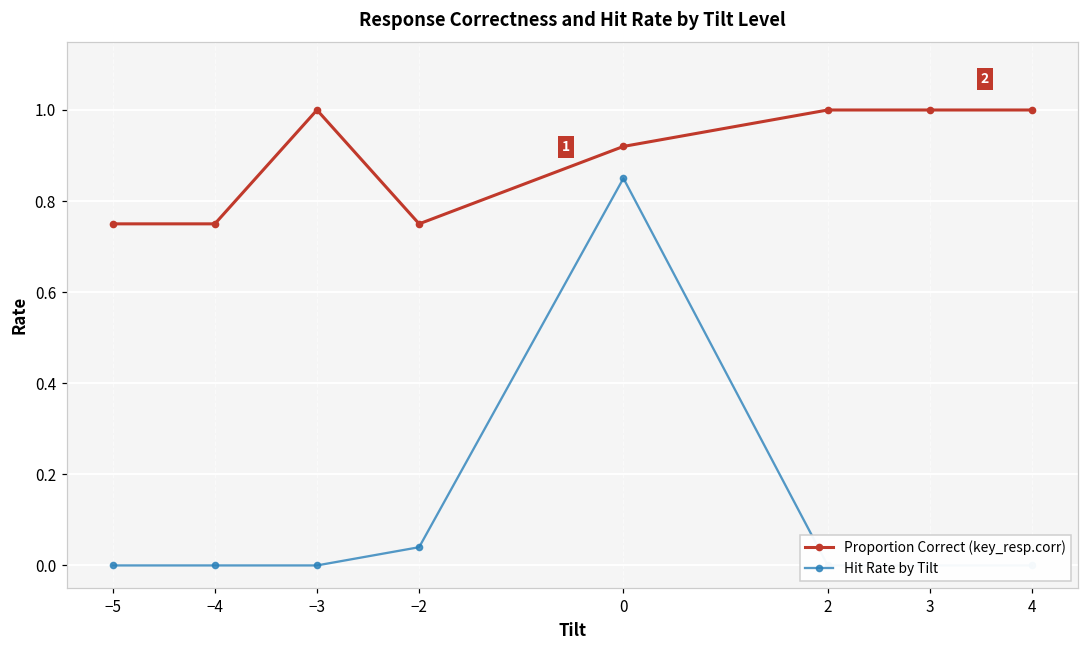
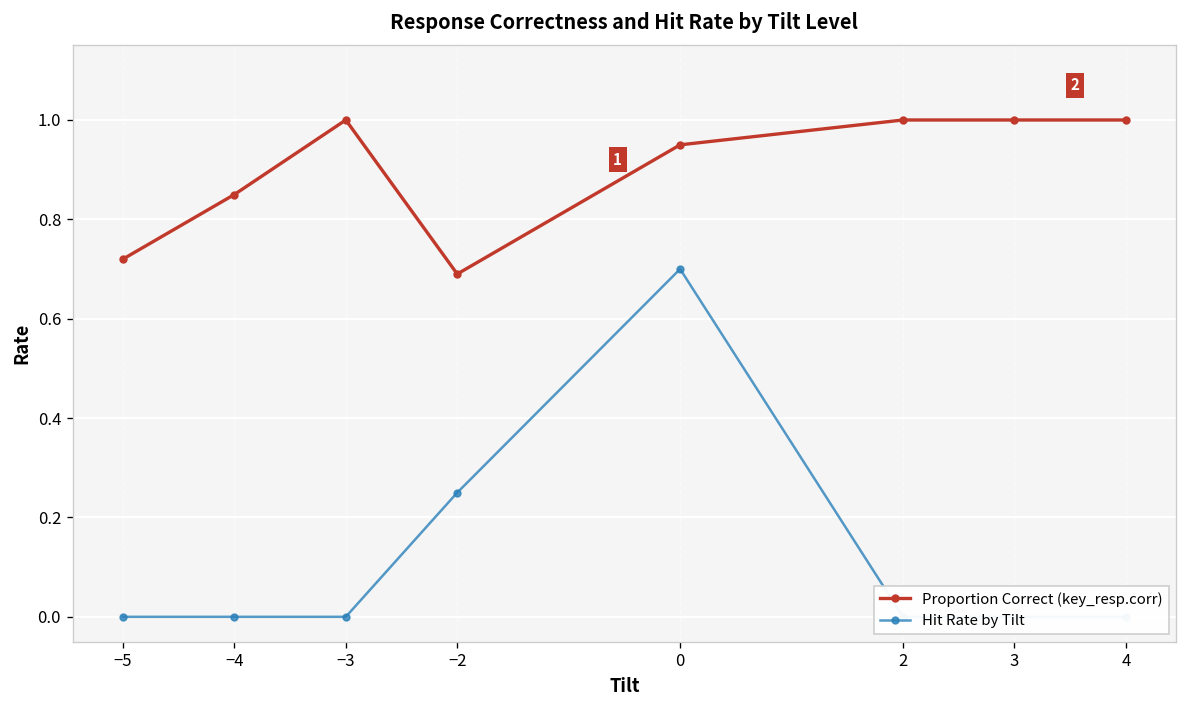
  {
    "Proportion Correct (key_resp.corr)": {
-     "−5": 0.75,
-     "−4": 0.75,
+     "−5": 0.72,
+     "−4": 0.85,
      "−3": 1.00,
-     "−2": 0.75,
-     "0": 0.92,
+     "−2": 0.69,
+     "0": 0.95,
      "2": 1.00,
      "3": 1.00,
      "4": 1.00
    },
    "Hit Rate by Tilt": {
      "−5": 0.00,
      "−4": 0.00,
      "−3": 0.00,
-     "−2": 0.04,
-     "0": 0.85
+     "−2": 0.25,
+     "0": 0.70
    }
  }
